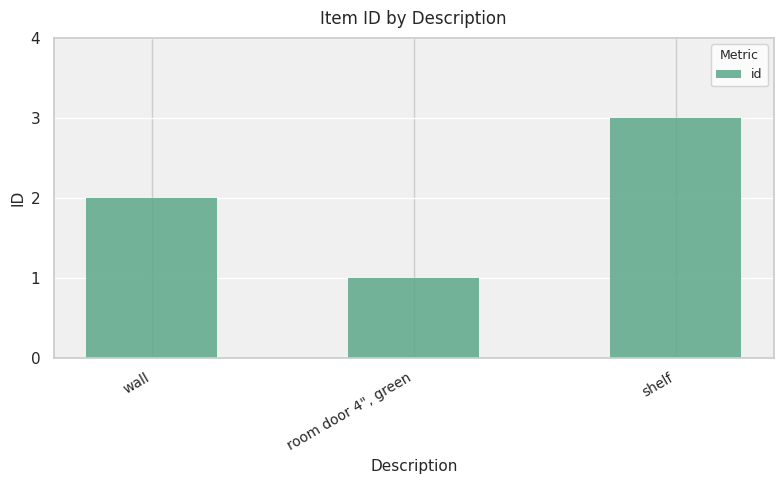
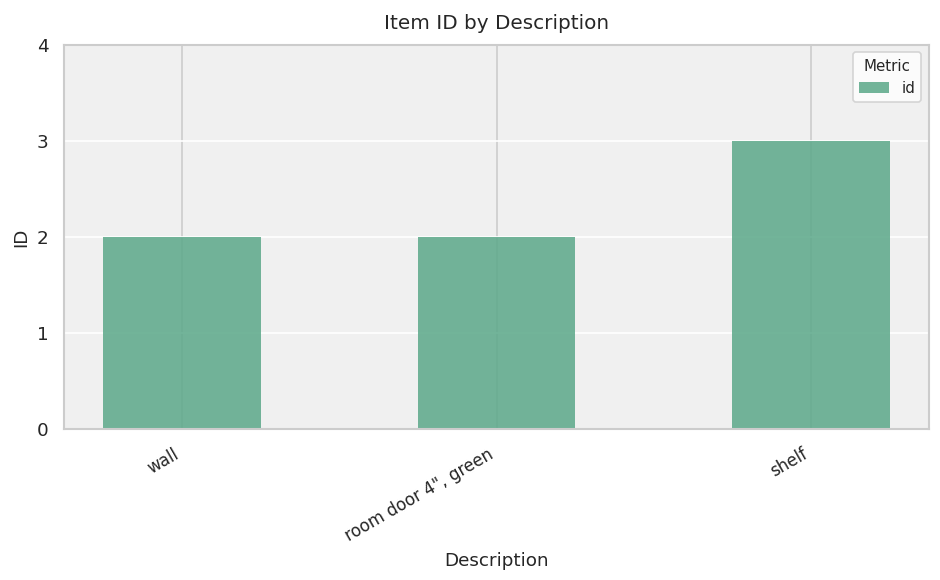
  {
    "wall": 2,
-   "room door 4\", green": 1,
+   "room door 4\", green": 2,
    "shelf": 3
  }
